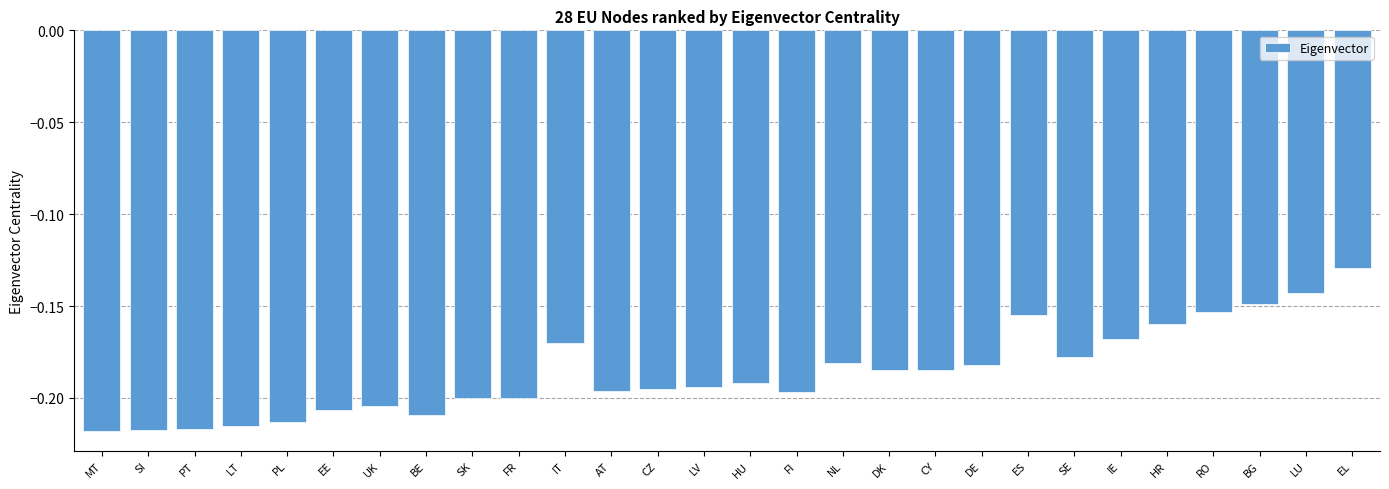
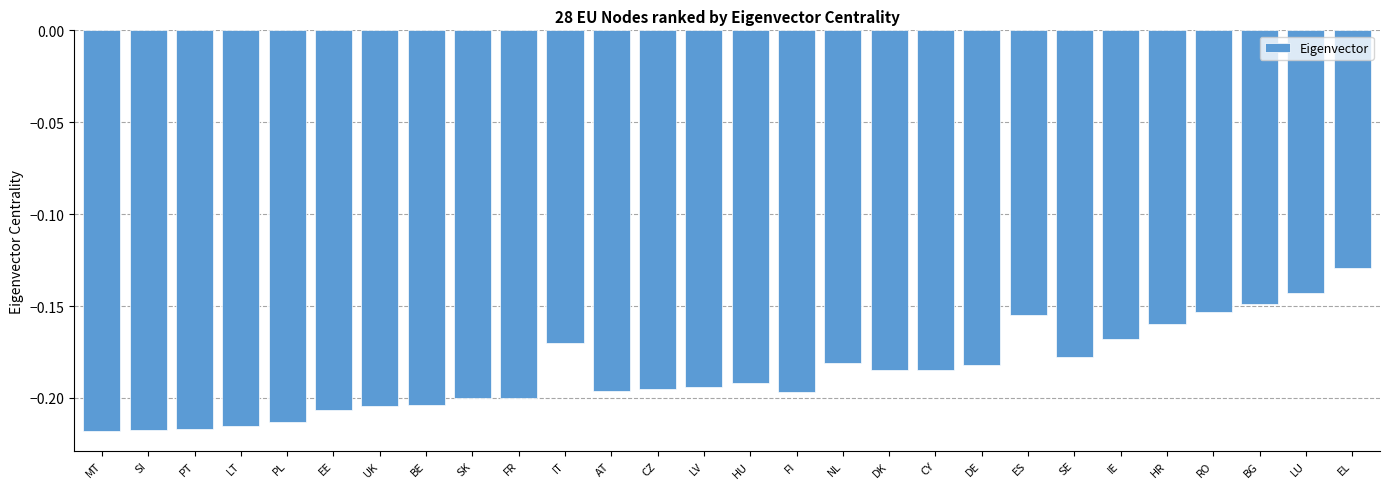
  {
    "MT": -0.218,
    "SI": -0.218,
    "PT": -0.217,
    "LT": -0.215,
    "PL": -0.213,
    "EE": -0.207,
    "UK": -0.204,
-   "BE": -0.209,
+   "BE": -0.204,
    "SK": -0.200,
    "FR": -0.200,
    "IT": -0.170,
    "AT": -0.196,
    "CZ": -0.195,
    "LV": -0.194,
    "HU": -0.192,
    "FI": -0.197,
    "NL": -0.181,
    "DK": -0.185,
    "CY": -0.185,
    "DE": -0.182,
    "ES": -0.155,
    "SE": -0.178,
    "IE": -0.168,
    "HR": -0.160,
    "RO": -0.153,
    "BG": -0.149,
    "LU": -0.143,
    "EL": -0.129
  }
